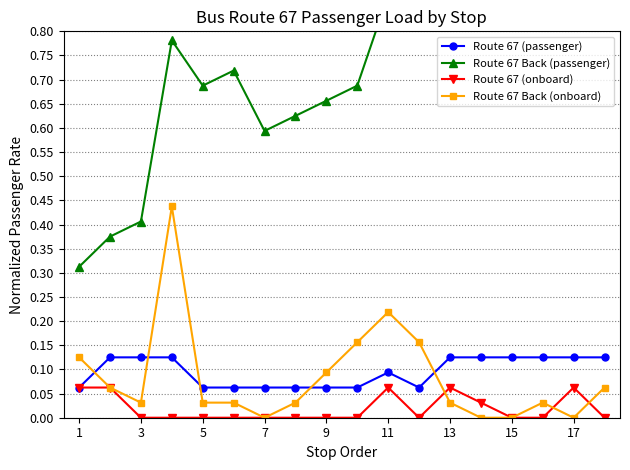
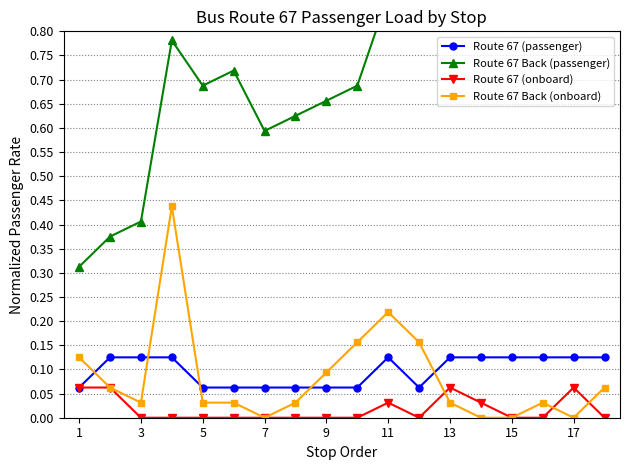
  {
    "Route 67 (passenger)": {
      "3": 0.13,
      "5": 0.06,
      "7": 0.06,
      "9": 0.06,
-     "11": 0.09,
+     "11": 0.13,
      "13": 0.13,
      "15": 0.13,
      "17": 0.13
    },
    "Route 67 Back (passenger)": {
      "1": 0.31,
      "3": 0.41,
      "5": 0.69,
      "7": 0.59,
      "9": 0.66
    },
    "Route 67 (onboard)": {
      "3": 0.00,
      "5": 0.00,
      "9": 0.00,
-     "11": 0.06,
+     "11": 0.03,
      "13": 0.06,
      "17": 0.06
    },
    "Route 67 Back (onboard)": {
      "1": 0.13,
      "3": 0.03,
      "5": 0.03,
      "9": 0.09,
      "11": 0.22,
      "13": 0.03,
      "17": 0.00
    }
  }
